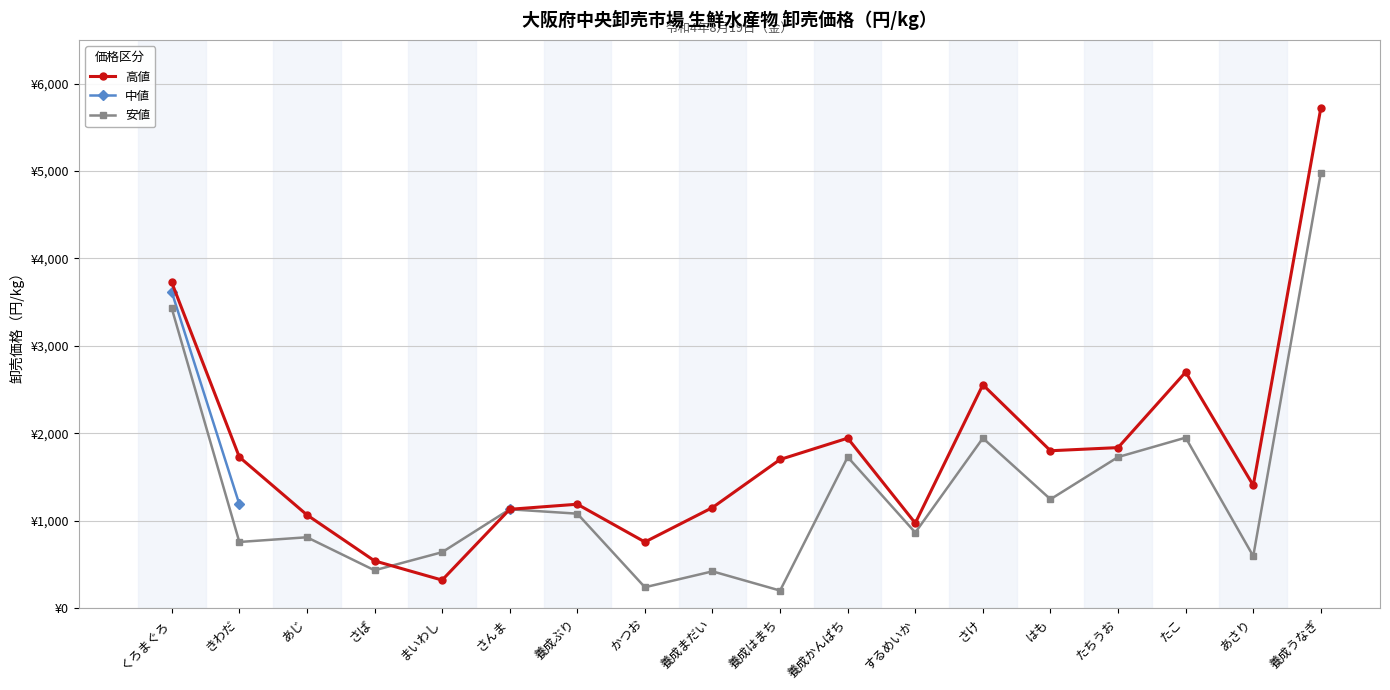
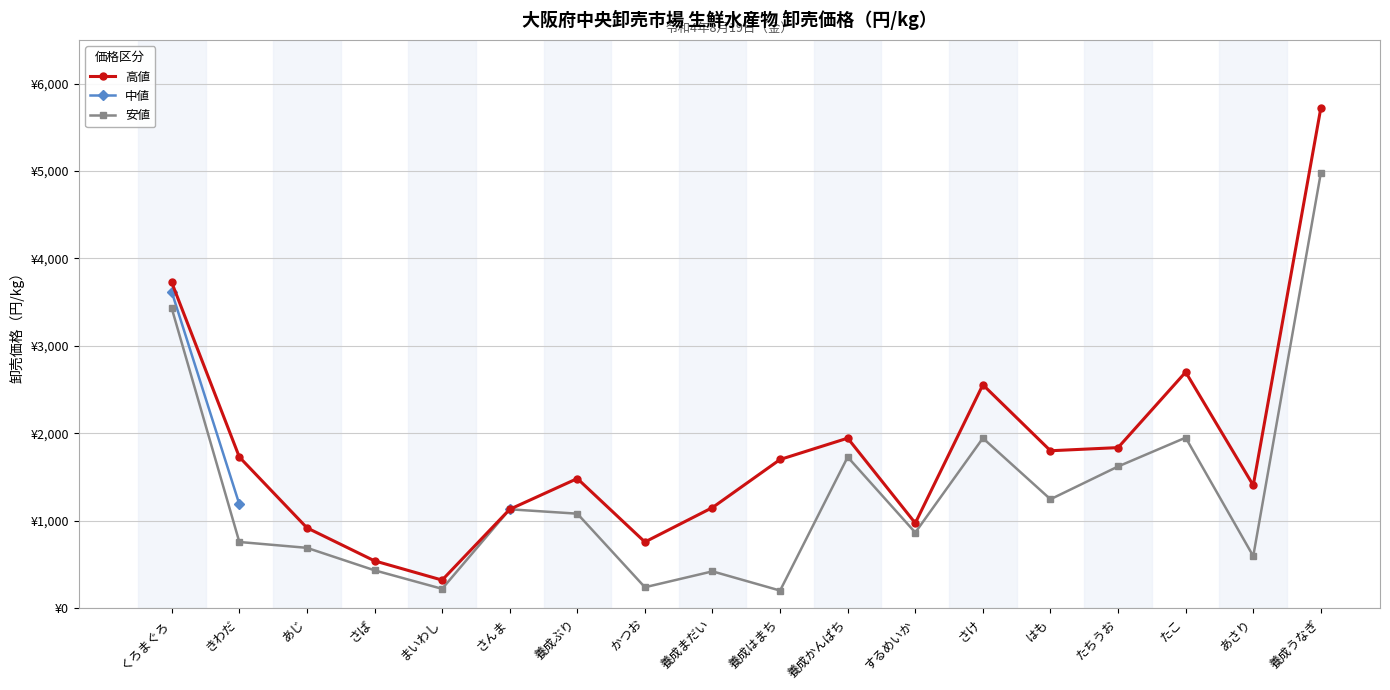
  {
    "高値": {
      "くろまぐろ": "¥3,700",
      "きわだ": "¥1,700",
-     "あじ": "¥1,100",
+     "あじ": "¥900",
      "さば": "¥500",
      "まいわし": "¥300",
-     "養成ぶり": "¥1,200",
+     "養成ぶり": "¥1,500",
      "かつお": "¥800",
      "養成まだい": "¥1,200",
      "養成はまち": "¥1,700",
      "養成かんぱち": "¥1,900",
      "するめいか": "¥1,000",
      "さけ": "¥2,600",
      "はも": "¥1,800",
      "たちうお": "¥1,800",
      "たこ": "¥2,700",
      "あさり": "¥1,400",
      "養成うなぎ": "¥5,700"
    },
    "中値": {
      "くろまぐろ": "¥3,600",
      "きわだ": "¥1,200"
    },
    "安値": {
      "くろまぐろ": "¥3,400",
      "きわだ": "¥800",
-     "あじ": "¥800",
+     "あじ": "¥700",
      "さば": "¥400",
-     "まいわし": "¥600",
+     "まいわし": "¥200",
      "養成ぶり": "¥1,100",
      "かつお": "¥200",
      "養成まだい": "¥400",
      "養成はまち": "¥200",
      "養成かんぱち": "¥1,700",
      "するめいか": "¥900",
      "さけ": "¥1,900",
      "はも": "¥1,200",
-     "たちうお": "¥1,700",
+     "たちうお": "¥1,600",
      "たこ": "¥2,000",
      "あさり": "¥600",
      "養成うなぎ": "¥5,000"
    }
  }
